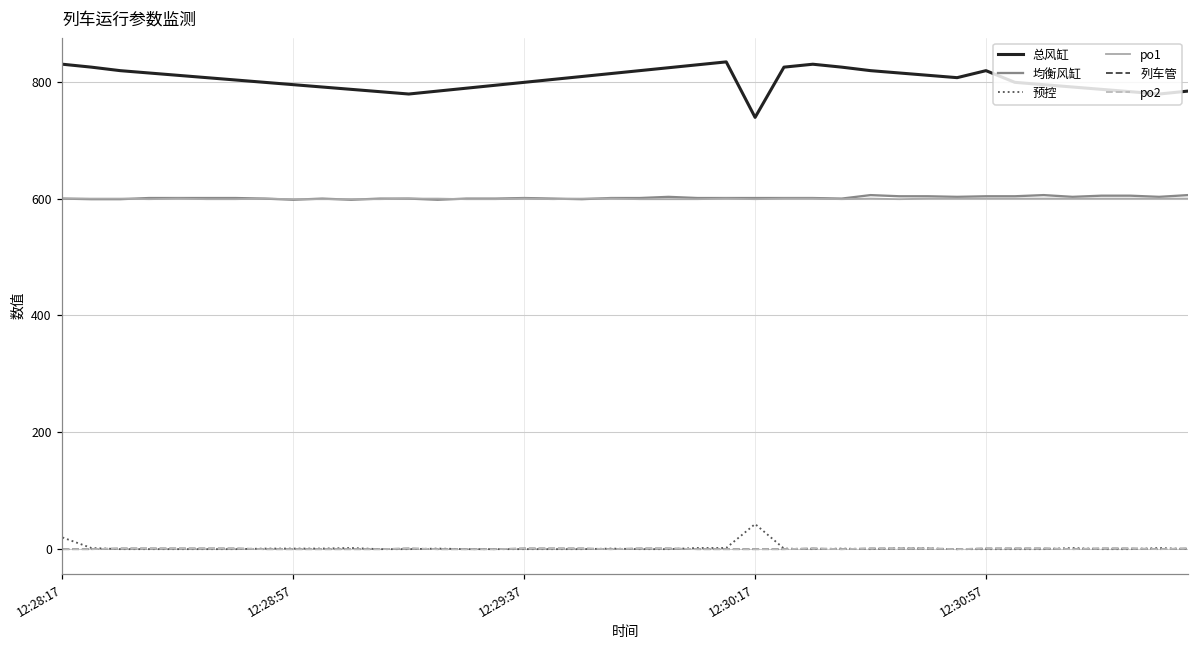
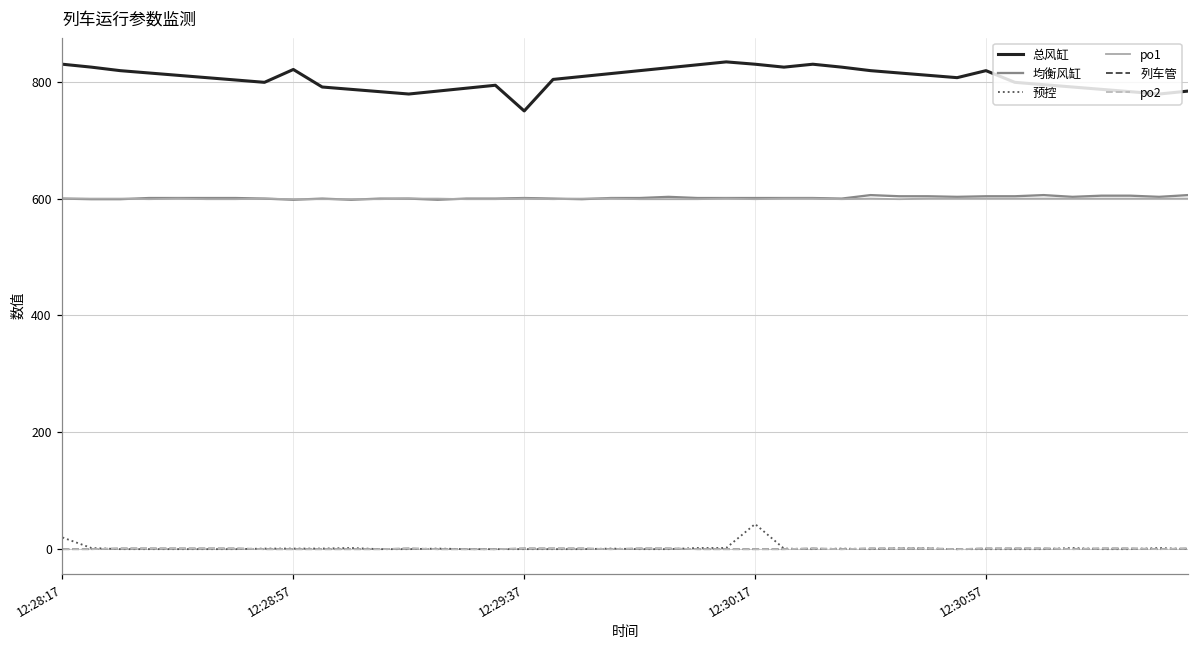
  {
    "总风缸": {
      "12:28:17": 830,
-     "12:28:57": 800,
-     "12:29:37": 800,
-     "12:30:17": 740,
+     "12:28:57": 820,
+     "12:29:37": 750,
+     "12:30:17": 830,
      "12:30:57": 820
    },
    "预控": {
      "12:28:17": 20,
      "12:30:17": 40
    }
  }
